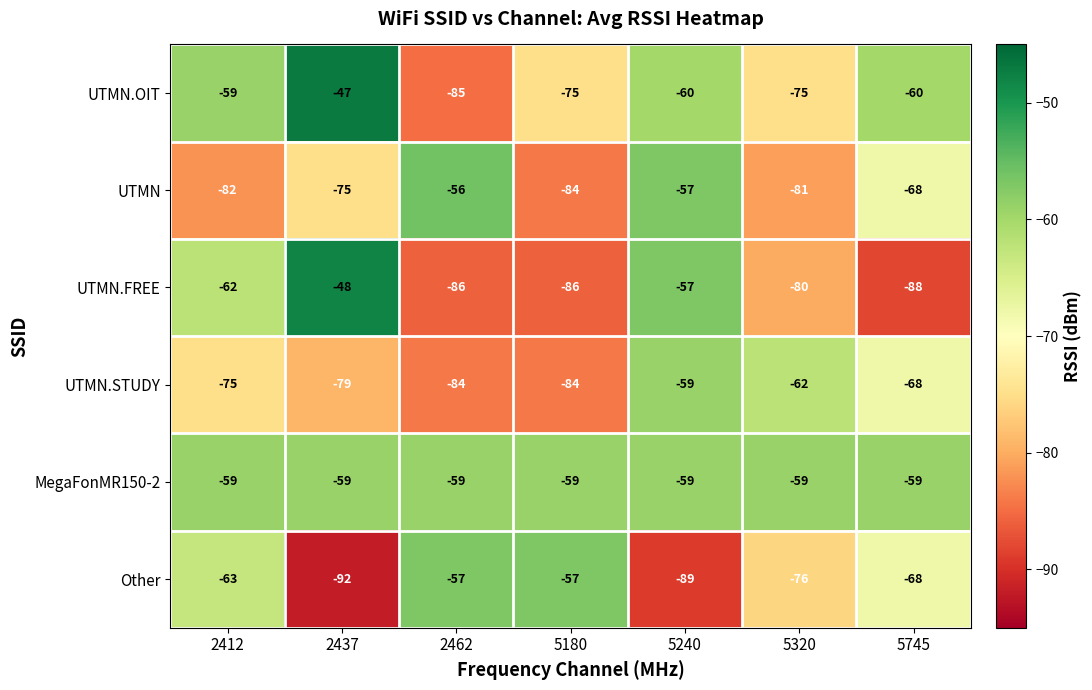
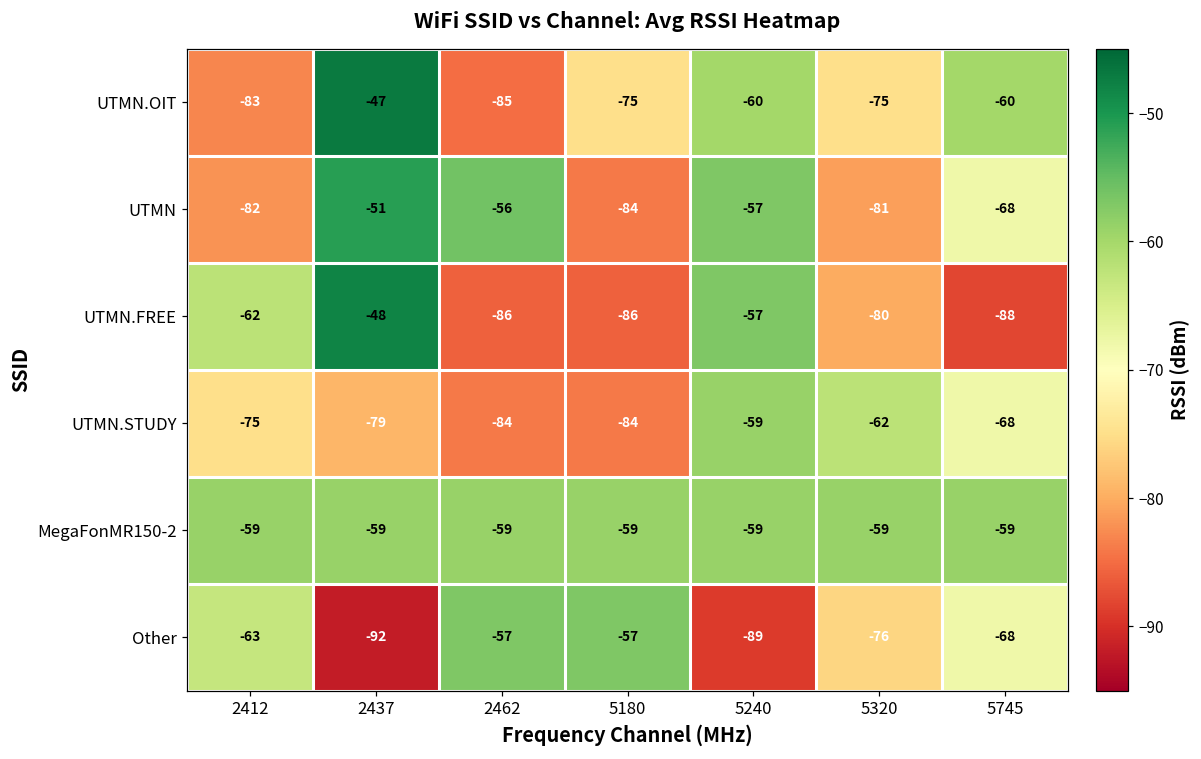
  {
    "UTMN.OIT": {
-     "2412": -59,
+     "2412": -83,
      "2437": -47,
      "2462": -85,
      "5180": -75,
      "5240": -60,
      "5320": -75,
      "5745": -60
    },
    "UTMN": {
      "2412": -82,
-     "2437": -75,
+     "2437": -51,
      "2462": -56,
      "5180": -84,
      "5240": -57,
      "5320": -81,
      "5745": -68
    },
    "UTMN.FREE": {
      "2412": -62,
      "2437": -48,
      "2462": -86,
      "5180": -86,
      "5240": -57,
      "5320": -80,
      "5745": -88
    },
    "UTMN.STUDY": {
      "2412": -75,
      "2437": -79,
      "2462": -84,
      "5180": -84,
      "5240": -59,
      "5320": -62,
      "5745": -68
    },
    "MegaFonMR150-2": {
      "2412": -59,
      "2437": -59,
      "2462": -59,
      "5180": -59,
      "5240": -59,
      "5320": -59,
      "5745": -59
    },
    "Other": {
      "2412": -63,
      "2437": -92,
      "2462": -57,
      "5180": -57,
      "5240": -89,
      "5320": -76,
      "5745": -68
    }
  }
